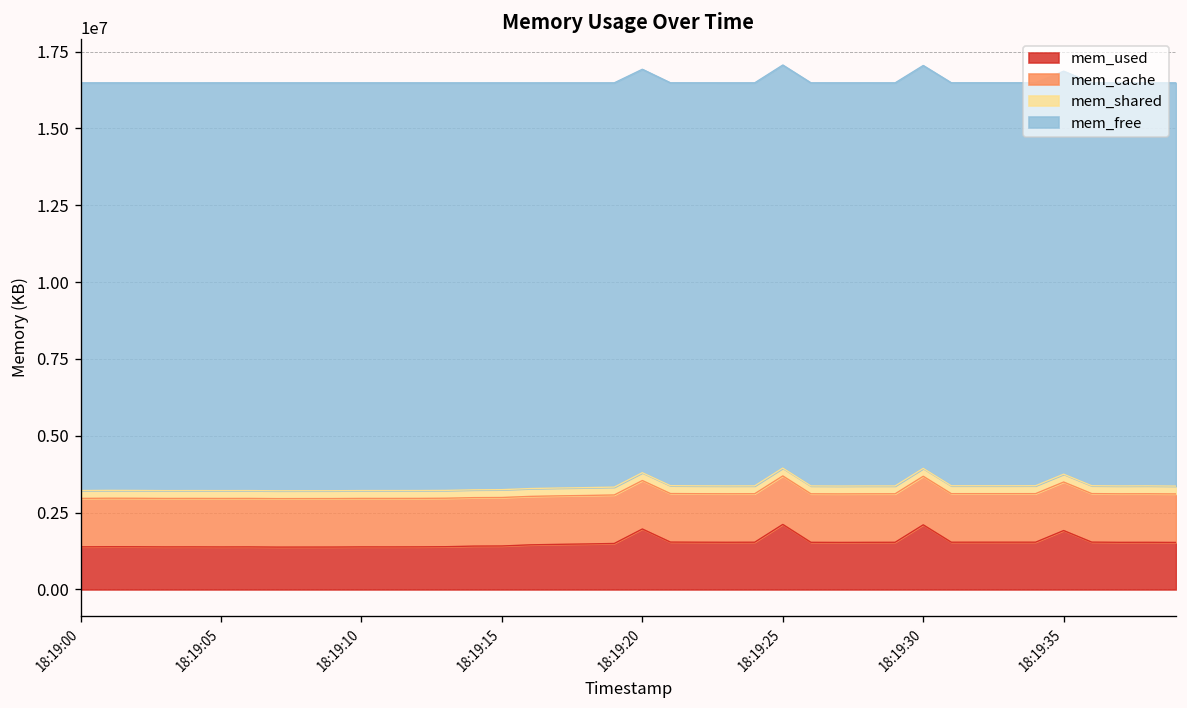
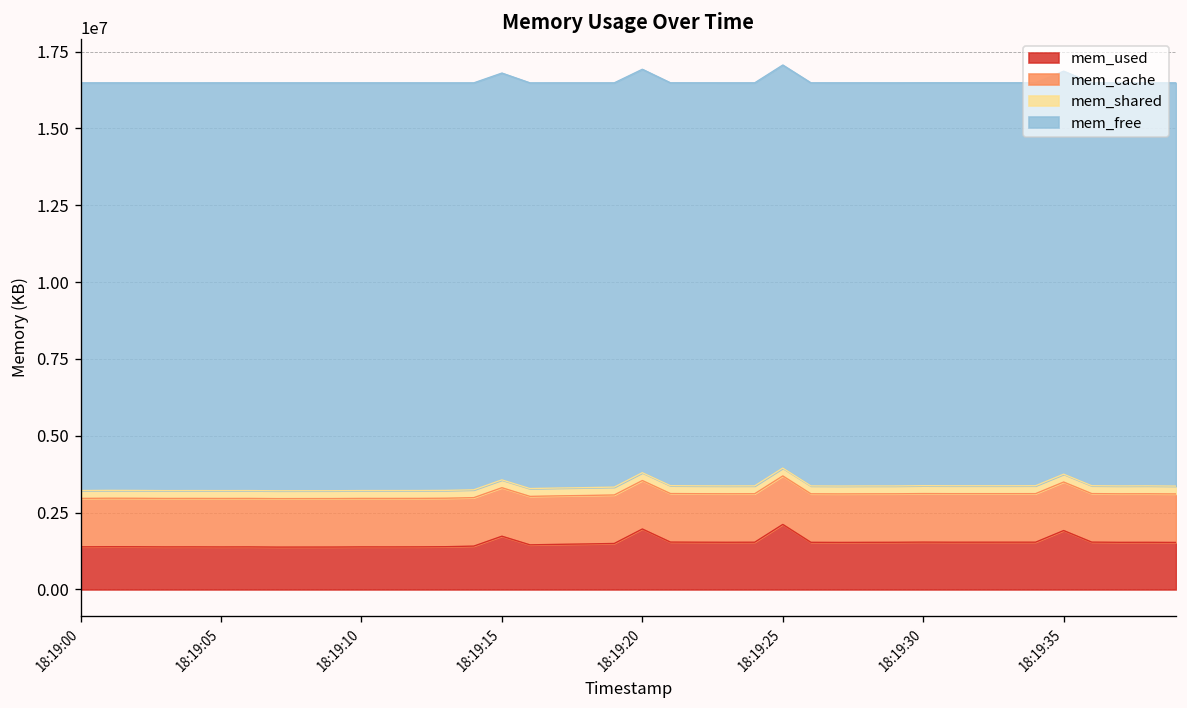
  {
    "mem_used": {
      "18:19:00": 1400000,
      "18:19:05": 1400000,
      "18:19:10": 1400000,
-     "18:19:15": 1400000,
+     "18:19:15": 1700000,
      "18:19:20": 2000000,
      "18:19:25": 2100000,
-     "18:19:30": 2100000,
+     "18:19:30": 1500000,
      "18:19:35": 1900000
    },
    "mem_cache": {
      "18:19:00": 1600000,
      "18:19:05": 1600000,
      "18:19:10": 1600000,
      "18:19:15": 1600000,
      "18:19:20": 1600000,
      "18:19:25": 1600000,
      "18:19:30": 1600000,
      "18:19:35": 1600000
    },
    "mem_shared": {
      "18:19:00": 300000,
      "18:19:05": 300000,
      "18:19:10": 300000,
      "18:19:15": 300000,
      "18:19:20": 300000,
      "18:19:25": 300000,
      "18:19:30": 300000,
      "18:19:35": 300000
    },
    "mem_free": {
      "18:19:00": 13300000,
      "18:19:05": 13300000,
      "18:19:10": 13300000,
      "18:19:15": 13200000,
      "18:19:20": 13100000,
      "18:19:25": 13100000,
      "18:19:30": 13100000
    }
  }
